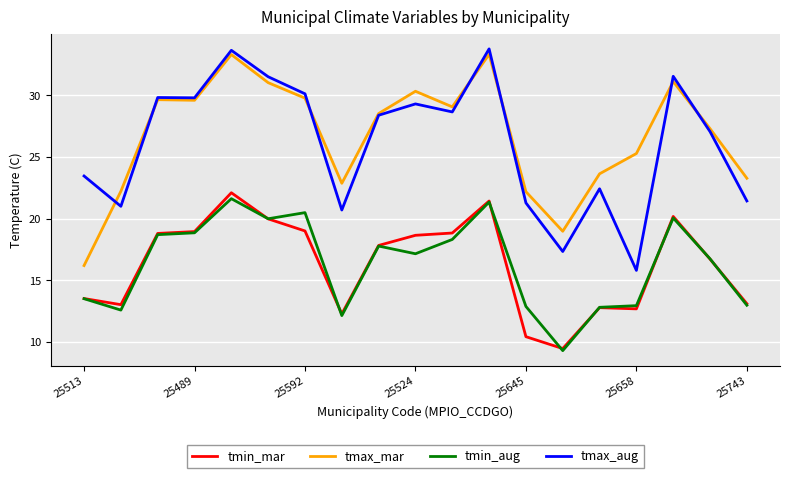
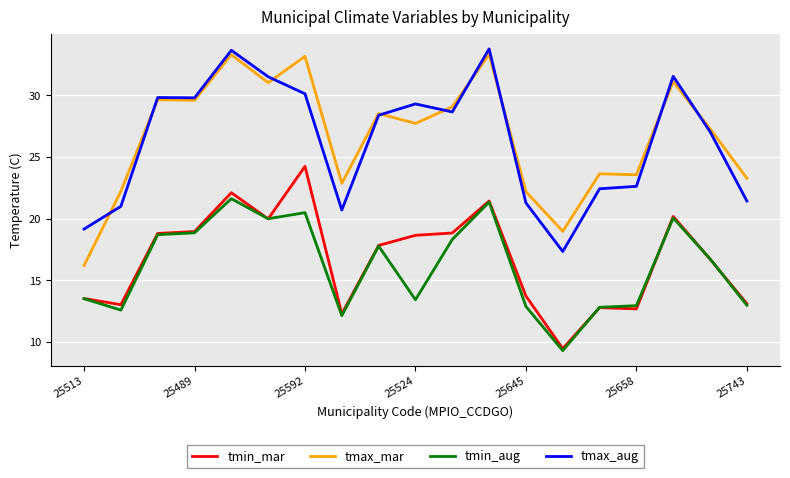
  {
    "tmin_mar": {
-     "25592": 19.0,
+     "25592": 24.2,
      "25524": 18.6,
-     "25645": 10.4,
+     "25645": 13.7,
      "25658": 12.7
    },
    "tmax_mar": {
      "25513": 16.2,
-     "25592": 29.8,
-     "25524": 30.3,
+     "25592": 33.2,
+     "25524": 27.7,
      "25645": 22.2,
-     "25658": 25.3,
+     "25658": 23.6,
      "25743": 23.3
    },
    "tmin_aug": {
      "25592": 20.5,
-     "25524": 17.1,
+     "25524": 13.4,
      "25645": 12.9,
      "25658": 12.9
    },
    "tmax_aug": {
-     "25513": 23.5,
+     "25513": 19.2,
      "25592": 30.1,
      "25524": 29.3,
      "25645": 21.3,
-     "25658": 15.8,
+     "25658": 22.6,
      "25743": 21.4
    }
  }
